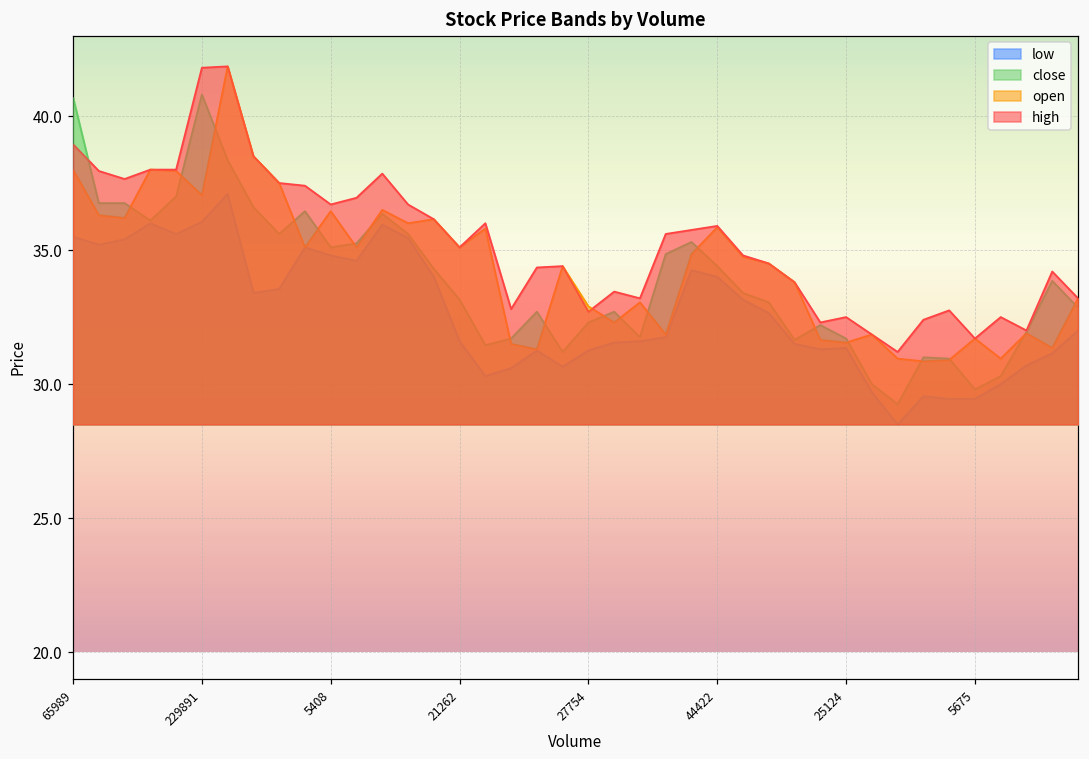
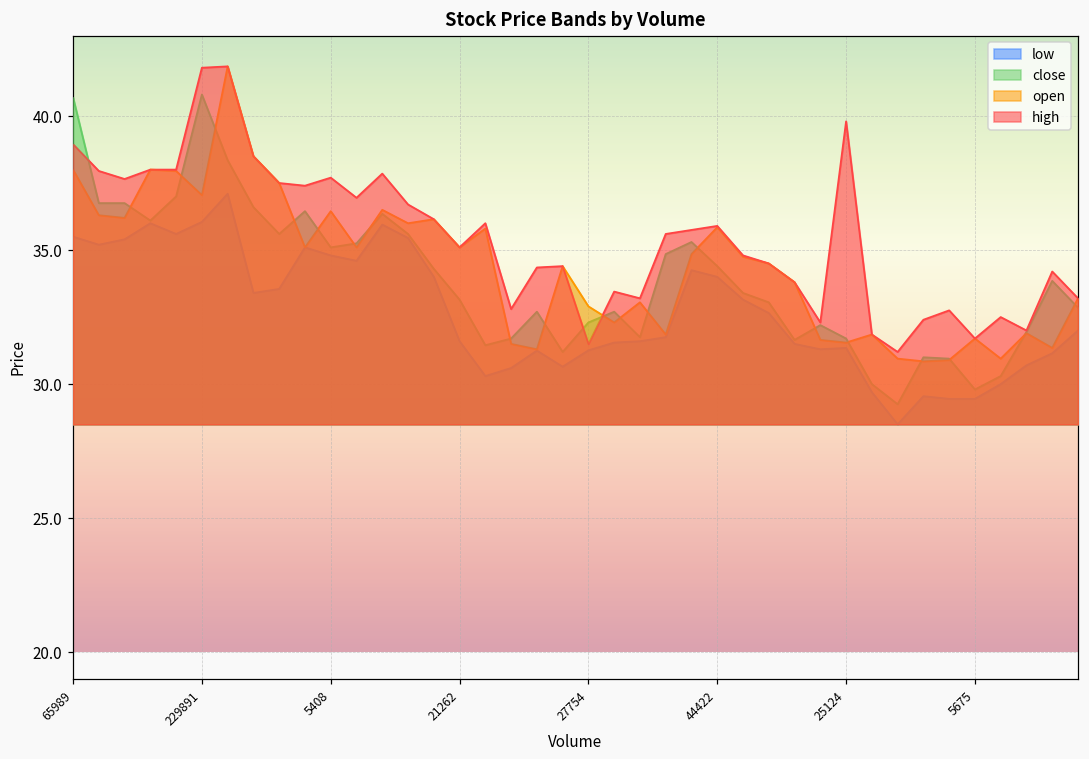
  {
    "low": {
      "65989": 35.5,
      "229891": 36.1,
      "5408": 34.8,
      "21262": 31.6,
      "27754": 31.3,
      "44422": 34.0,
      "25124": 31.4,
      "5675": 29.5
    },
    "close": {
      "5408": 35.1,
      "21262": 33.2,
      "27754": 32.3,
      "44422": 34.4,
      "5675": 29.8
    },
    "open": {
      "65989": 38.0,
      "229891": 37.1,
      "25124": 31.6
    },
    "high": {
      "65989": 39.0,
      "229891": 41.8,
-     "5408": 36.7,
-     "27754": 32.7,
-     "25124": 32.5
+     "5408": 37.7,
+     "27754": 31.5,
+     "25124": 39.8
    }
  }
